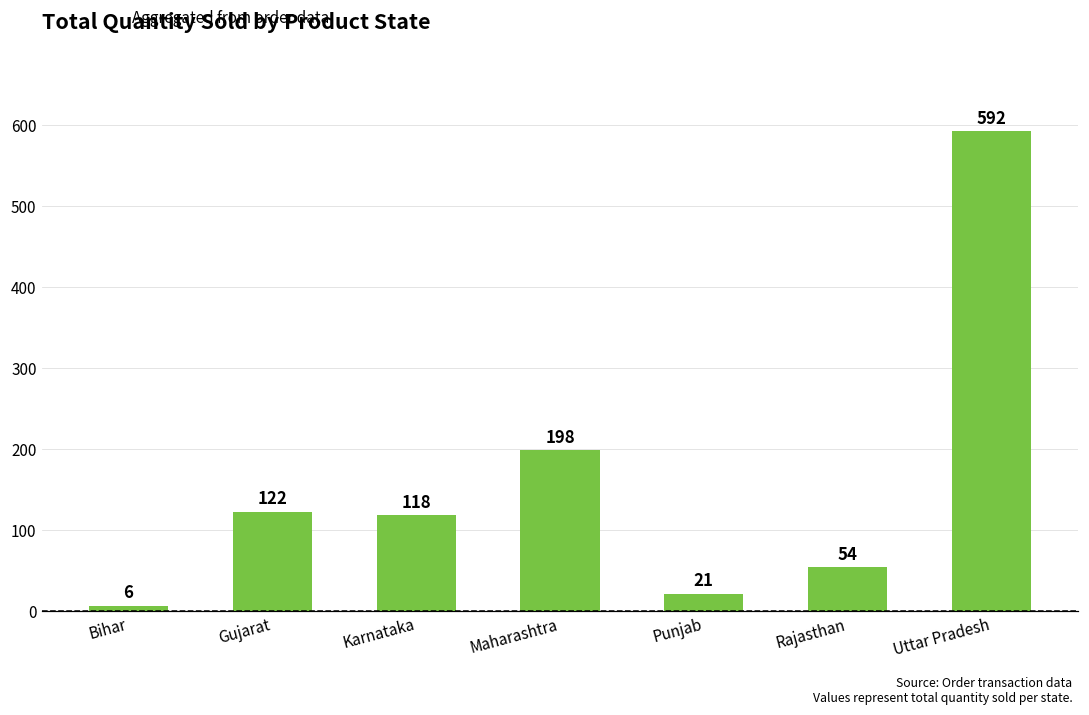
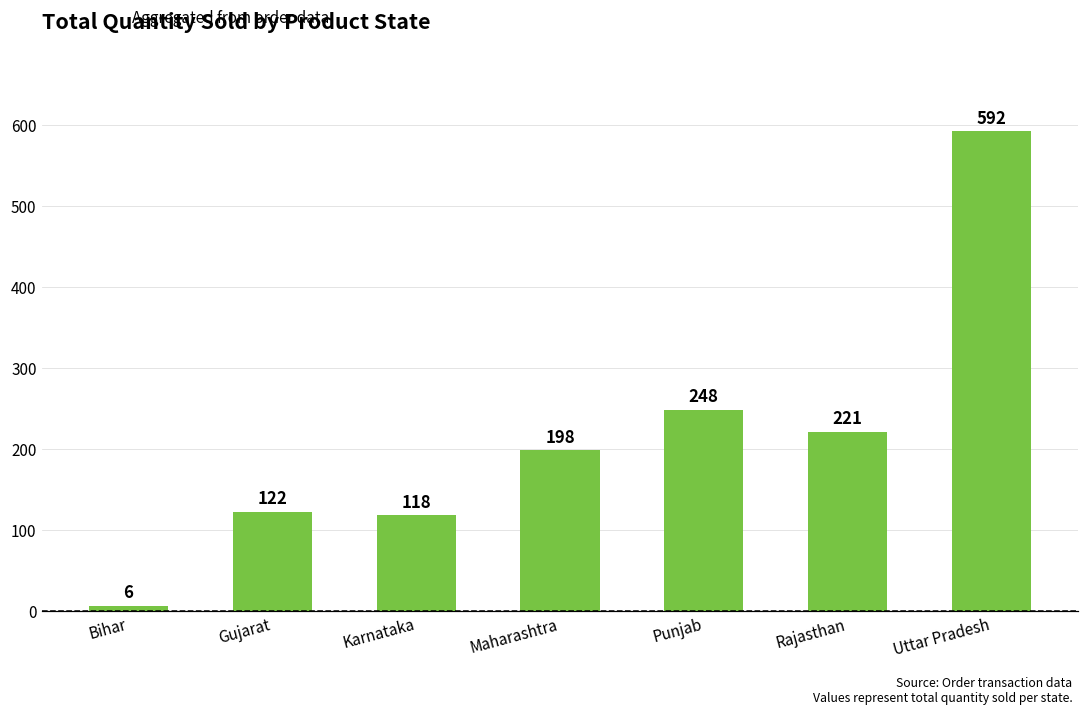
  {
    "Bihar": 6,
    "Gujarat": 122,
    "Karnataka": 118,
    "Maharashtra": 198,
-   "Punjab": 21,
-   "Rajasthan": 54,
+   "Punjab": 248,
+   "Rajasthan": 221,
    "Uttar Pradesh": 592
  }
